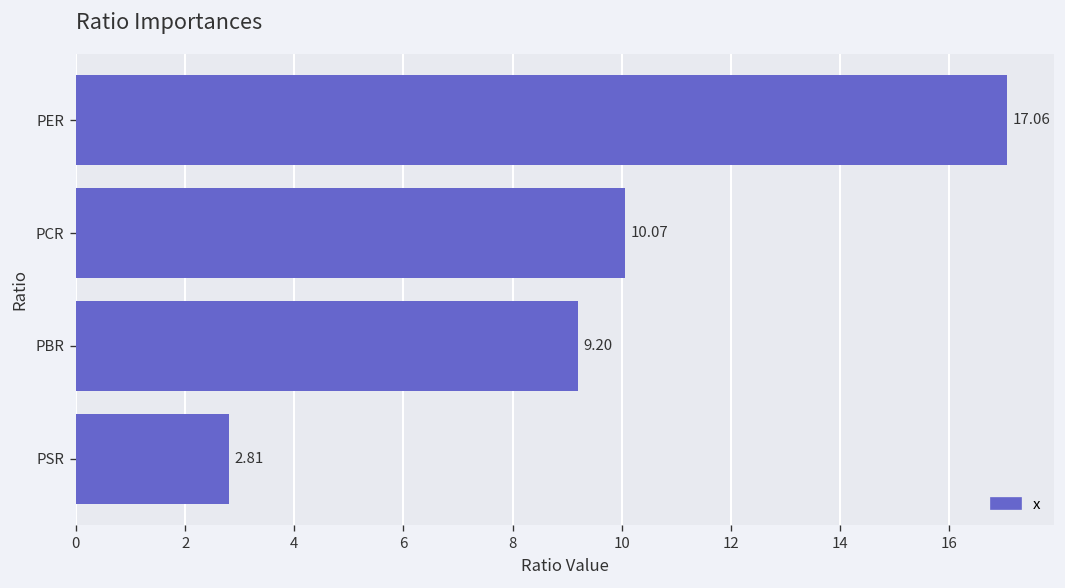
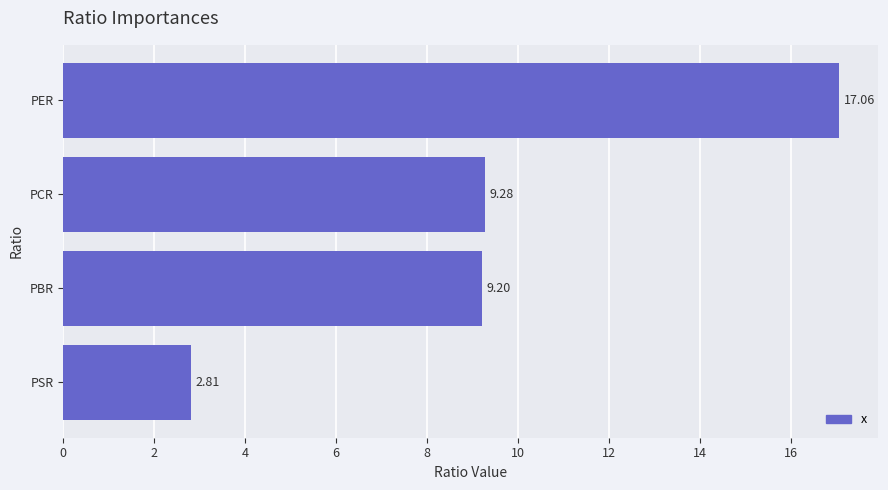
  {
    "PER": 17.06,
-   "PCR": 10.07,
+   "PCR": 9.28,
    "PBR": 9.20,
    "PSR": 2.81
  }
